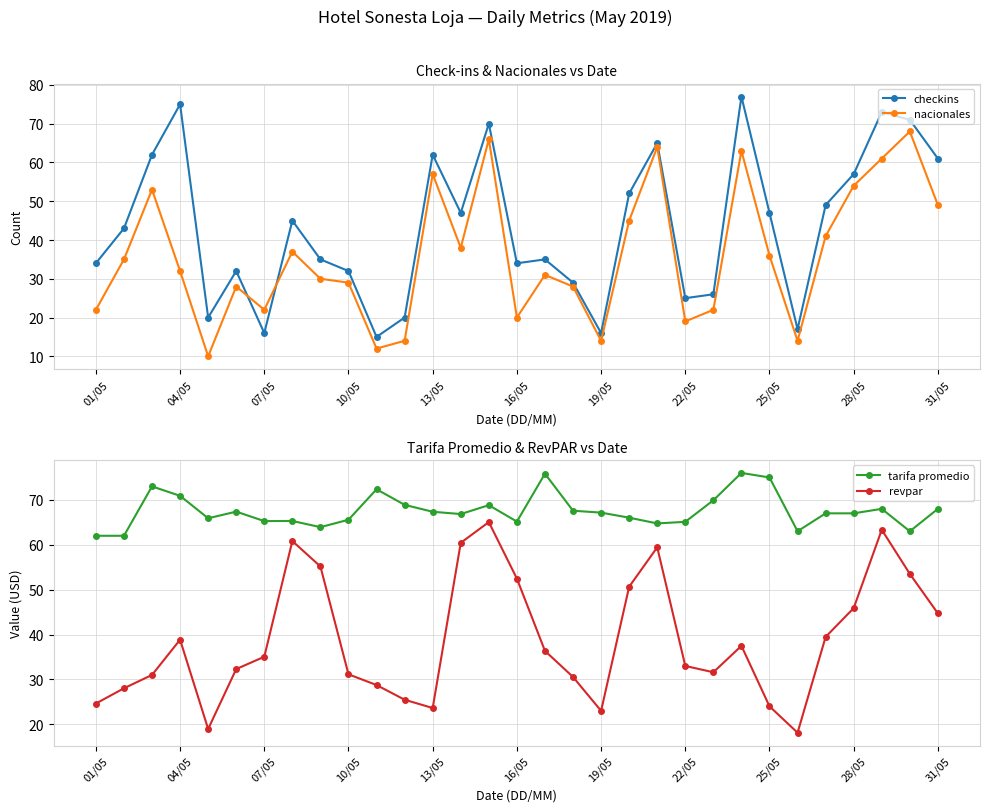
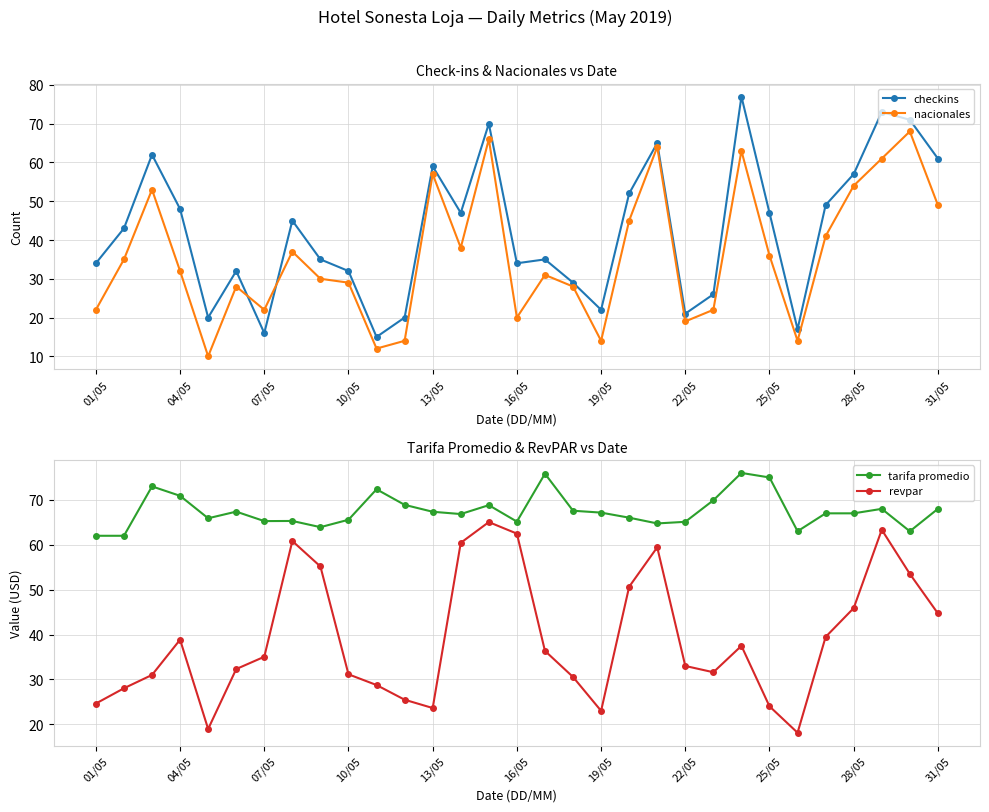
  {
    "Check-ins & Nacionales vs Date": {
      "checkins": {
        "01/05": 34,
-       "04/05": 75,
+       "04/05": 48,
        "07/05": 16,
        "10/05": 32,
-       "13/05": 62,
+       "13/05": 59,
        "16/05": 34,
-       "19/05": 16,
-       "22/05": 25,
+       "19/05": 22,
+       "22/05": 21,
        "25/05": 47,
        "28/05": 57,
        "31/05": 61
      },
      "nacionales": {
        "01/05": 22,
        "04/05": 32,
        "07/05": 22,
        "10/05": 29,
        "13/05": 57,
        "16/05": 20,
        "19/05": 14,
        "22/05": 19,
        "25/05": 36,
        "28/05": 54,
        "31/05": 49
      }
    },
    "Tarifa Promedio & RevPAR vs Date": {
      "tarifa promedio": {
        "01/05": 62,
        "04/05": 71,
        "07/05": 65,
        "10/05": 66,
        "13/05": 67,
        "16/05": 65,
        "19/05": 67,
        "22/05": 65,
        "25/05": 75,
        "28/05": 67,
        "31/05": 68
      },
      "revpar": {
        "01/05": 25,
        "04/05": 39,
        "07/05": 35,
        "10/05": 31,
        "13/05": 24,
-       "16/05": 52,
+       "16/05": 62,
        "19/05": 23,
        "22/05": 33,
        "25/05": 24,
        "28/05": 46,
        "31/05": 45
      }
    }
  }
